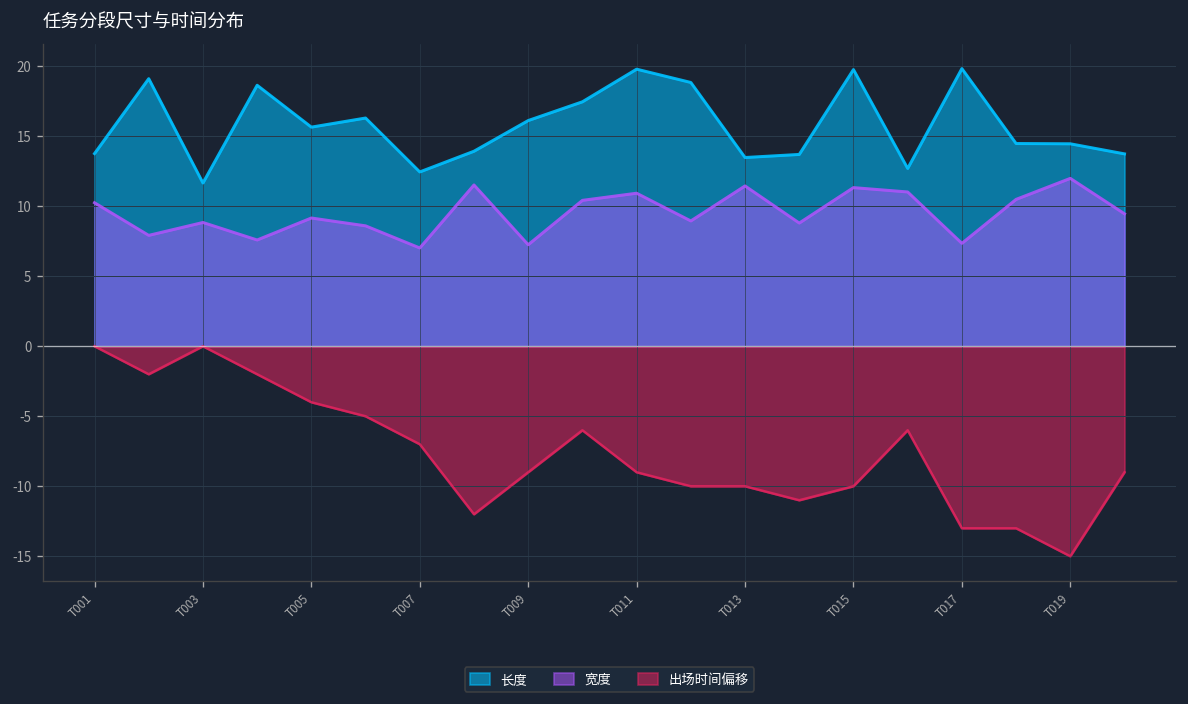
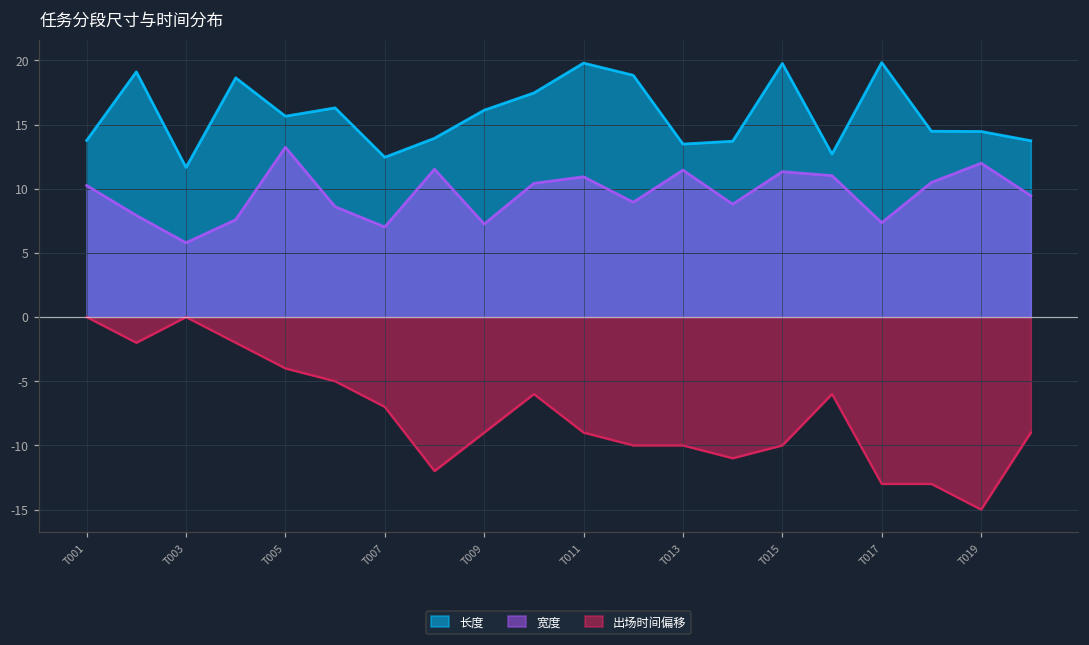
  {
    "长度": {
      "T001": 13.8,
      "T003": 11.7,
      "T005": 15.7,
      "T007": 12.5,
      "T009": 16.1,
      "T011": 19.8,
      "T013": 13.5,
      "T015": 19.8,
      "T017": 19.8,
      "T019": 14.5
    },
    "宽度": {
      "T001": 10.3,
-     "T003": 8.8,
-     "T005": 9.2,
+     "T003": 5.8,
+     "T005": 13.2,
      "T007": 7.0,
      "T009": 7.3,
      "T011": 10.9,
      "T013": 11.5,
      "T015": 11.3,
      "T017": 7.4,
      "T019": 12.0
    }
  }
